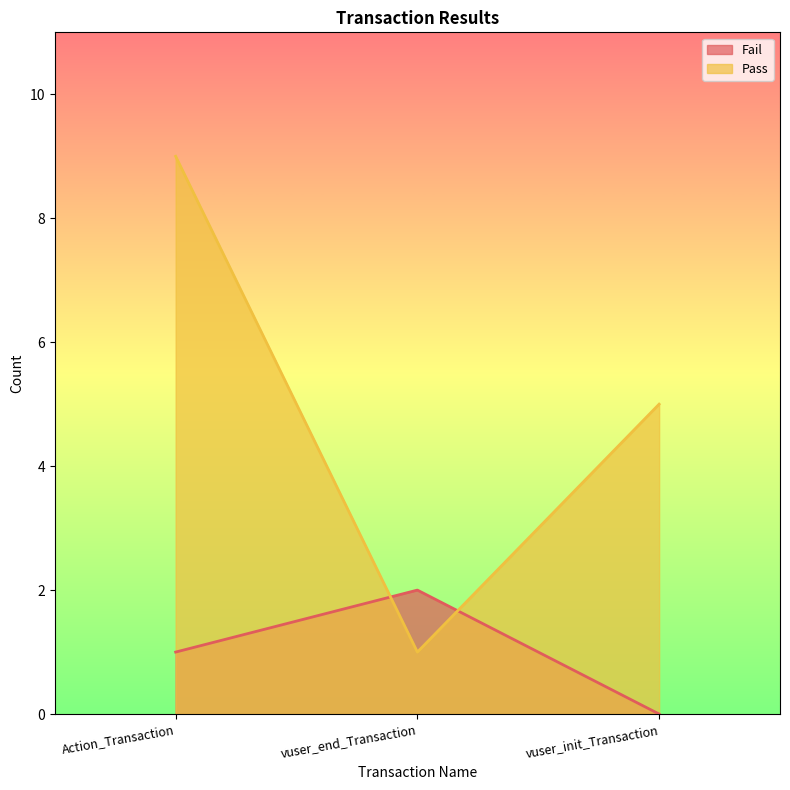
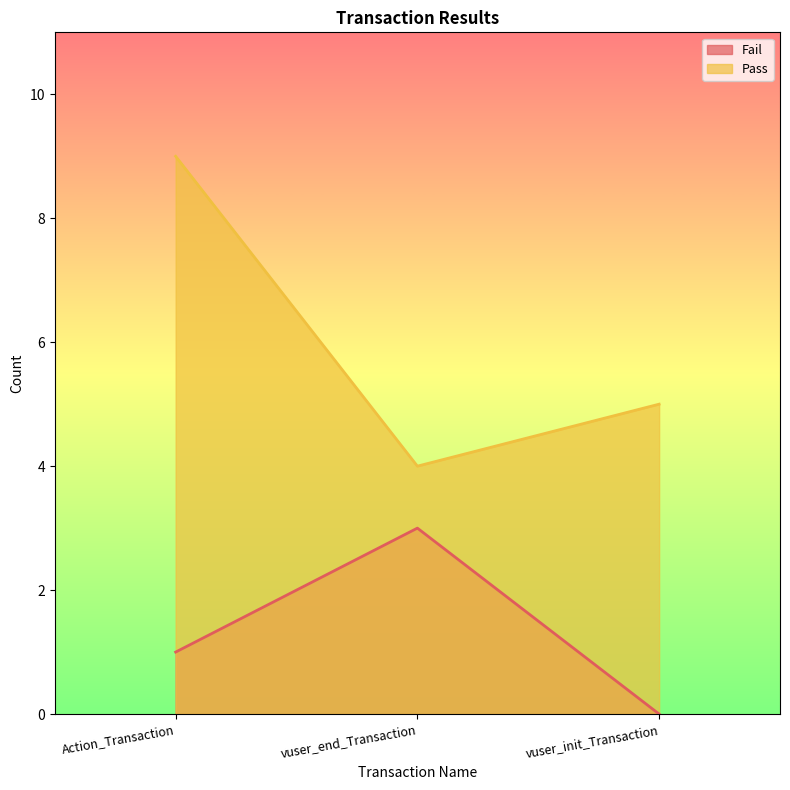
  {
    "Fail": {
      "Action_Transaction": 1,
-     "vuser_end_Transaction": 2,
+     "vuser_end_Transaction": 3,
      "vuser_init_Transaction": 0
    },
    "Pass": {
      "Action_Transaction": 9,
-     "vuser_end_Transaction": 1,
+     "vuser_end_Transaction": 4,
      "vuser_init_Transaction": 5
    }
  }
